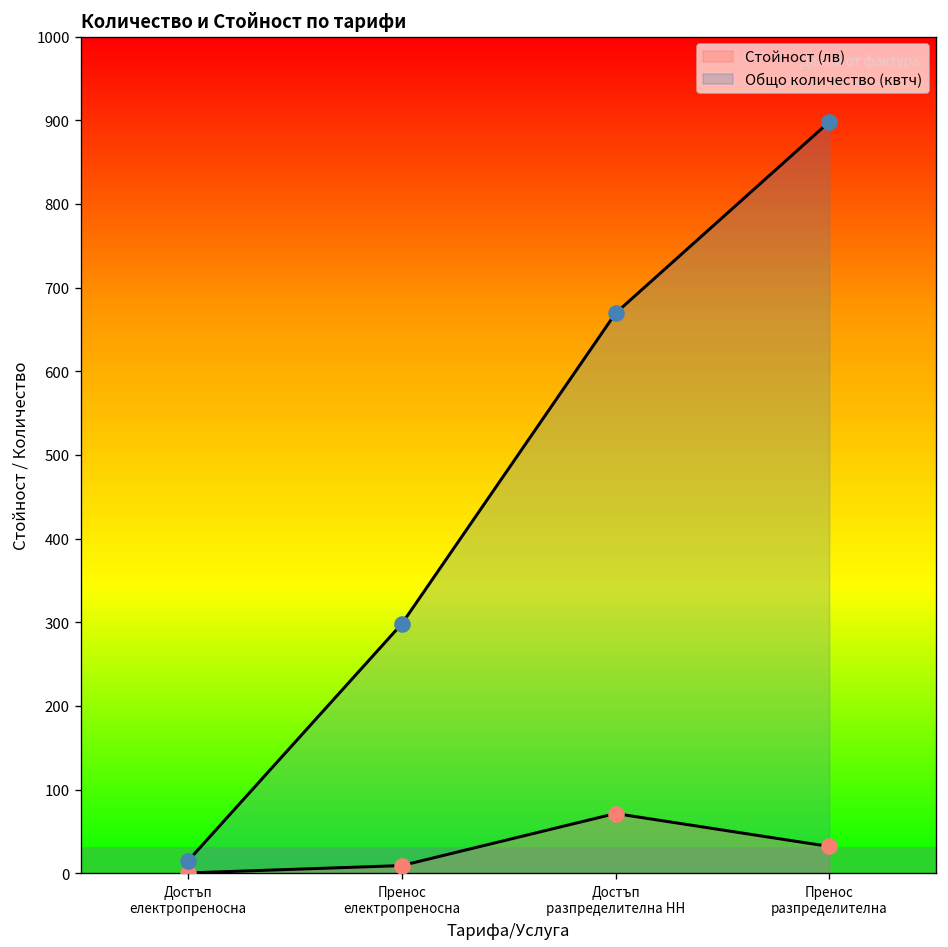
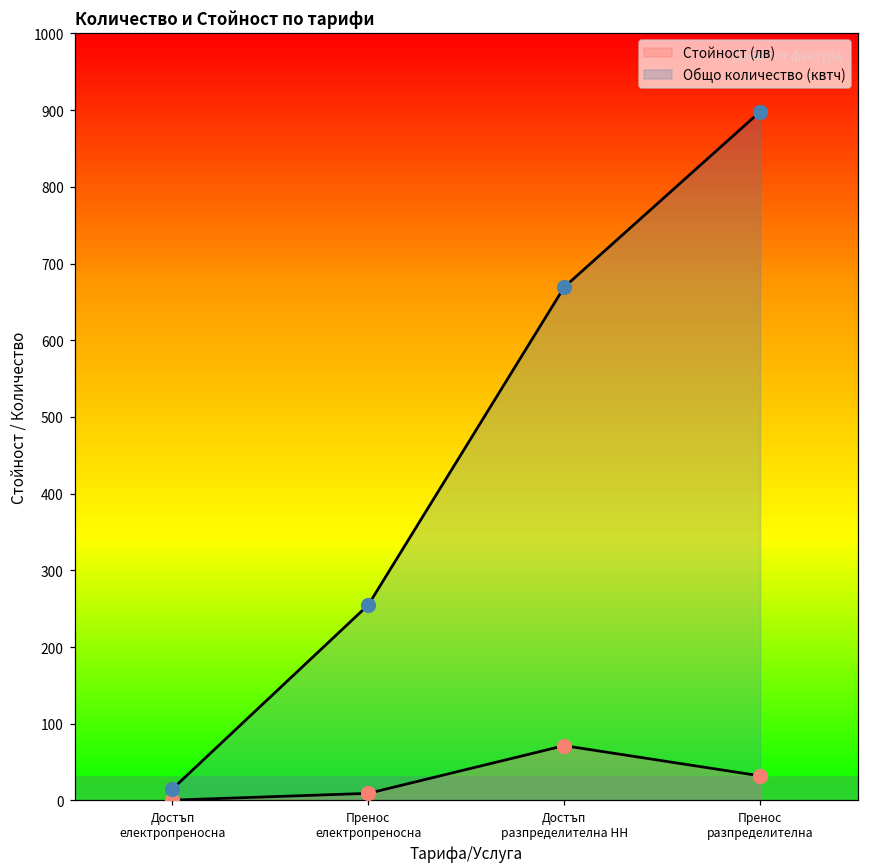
  {
    "Стойност (лв)": {
      "Достъп разпределителна НН": 70,
      "Пренос разпределителна": 30
    },
    "Общо количество (квтч)": {
-     "Пренос електропреносна": 300,
+     "Пренос електропреносна": 260,
      "Достъп разпределителна НН": 670,
      "Пренос разпределителна": 900
    }
  }
